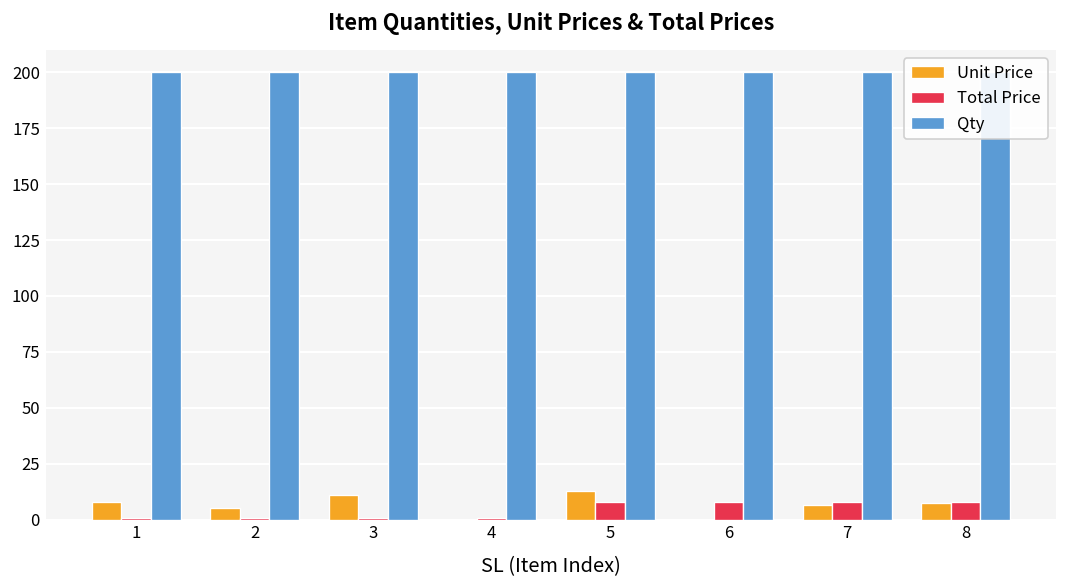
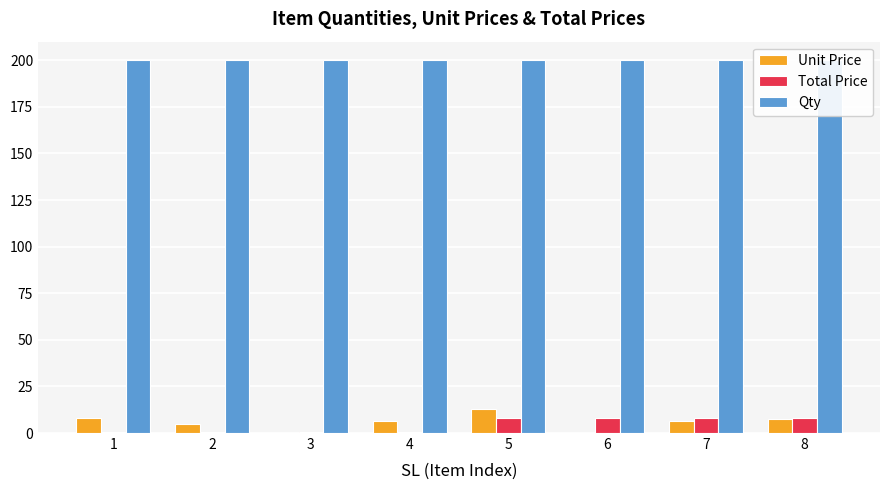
  {
    "Unit Price": {
      "1": 8,
      "2": 5,
-     "3": 11,
-     "4": 0,
+     "3": 0,
+     "4": 7,
      "5": 13,
      "7": 7,
      "8": 7
    },
    "Total Price": {
      "5": 8,
      "6": 8,
      "7": 8,
      "8": 8
    },
    "Qty": {
      "1": 200,
      "2": 200,
      "3": 200,
      "4": 200,
      "5": 200,
      "6": 200,
      "7": 200
    }
  }
